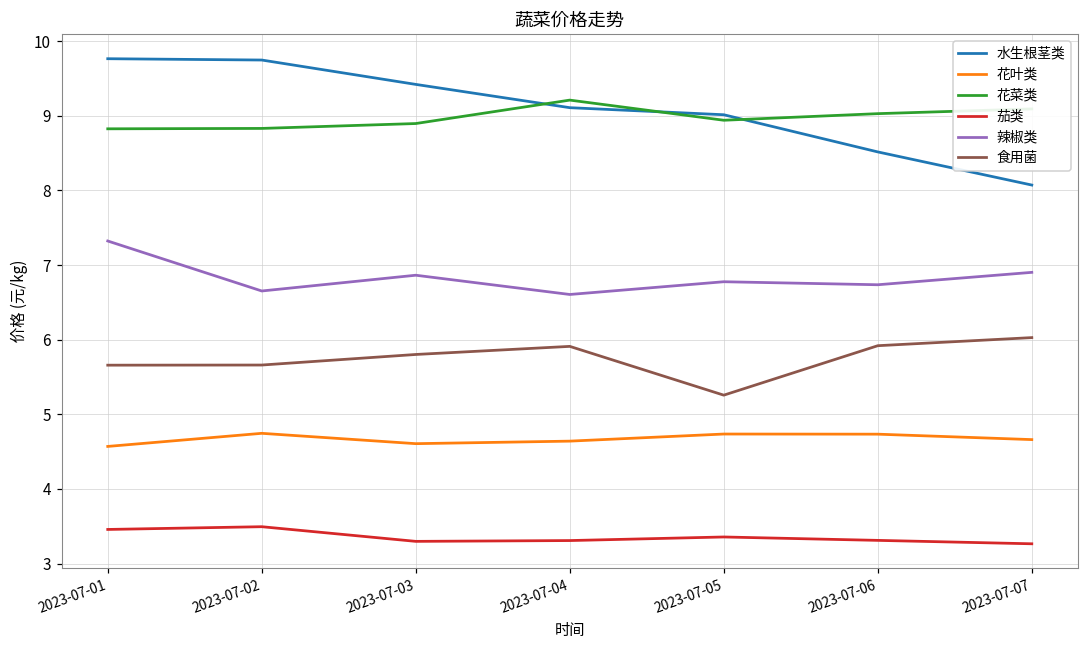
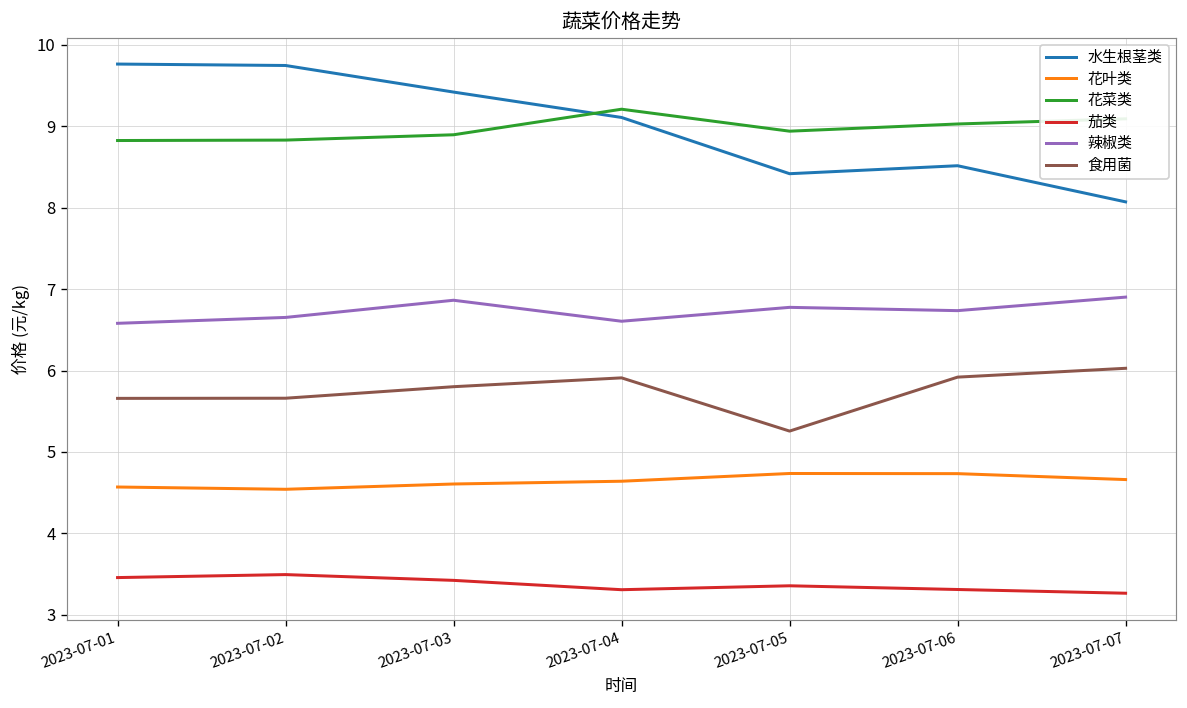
  {
    "水生根茎类": {
      "2023-07-01": 9.8,
      "2023-07-02": 9.7,
      "2023-07-03": 9.4,
      "2023-07-04": 9.1,
-     "2023-07-05": 9.0,
+     "2023-07-05": 8.4,
      "2023-07-06": 8.5,
      "2023-07-07": 8.1
    },
    "花叶类": {
      "2023-07-01": 4.6,
-     "2023-07-02": 4.7,
+     "2023-07-02": 4.5,
      "2023-07-03": 4.6,
      "2023-07-04": 4.6,
      "2023-07-05": 4.7,
      "2023-07-06": 4.7,
      "2023-07-07": 4.7
    },
    "花菜类": {
      "2023-07-01": 8.8,
      "2023-07-02": 8.8,
      "2023-07-03": 8.9,
      "2023-07-04": 9.2,
      "2023-07-05": 8.9,
      "2023-07-06": 9.0
    },
    "茄类": {
      "2023-07-01": 3.5,
      "2023-07-02": 3.5,
-     "2023-07-03": 3.3,
+     "2023-07-03": 3.4,
      "2023-07-04": 3.3,
      "2023-07-05": 3.4,
      "2023-07-06": 3.3,
      "2023-07-07": 3.3
    },
    "辣椒类": {
-     "2023-07-01": 7.3,
+     "2023-07-01": 6.6,
      "2023-07-02": 6.7,
      "2023-07-03": 6.9,
      "2023-07-04": 6.6,
      "2023-07-05": 6.8,
      "2023-07-06": 6.7,
      "2023-07-07": 6.9
    },
    "食用菌": {
      "2023-07-01": 5.7,
      "2023-07-02": 5.7,
      "2023-07-03": 5.8,
      "2023-07-04": 5.9,
      "2023-07-05": 5.3,
      "2023-07-06": 5.9,
      "2023-07-07": 6.0
    }
  }
